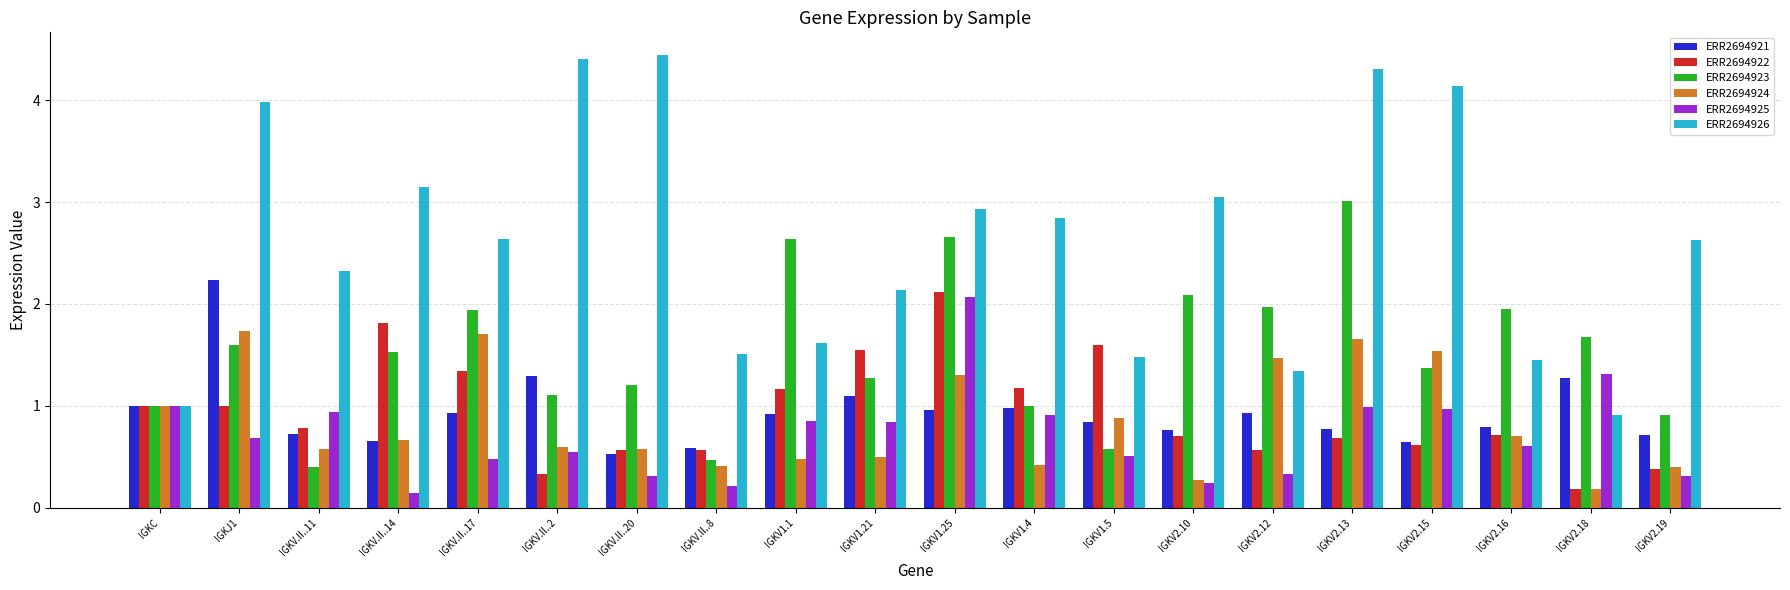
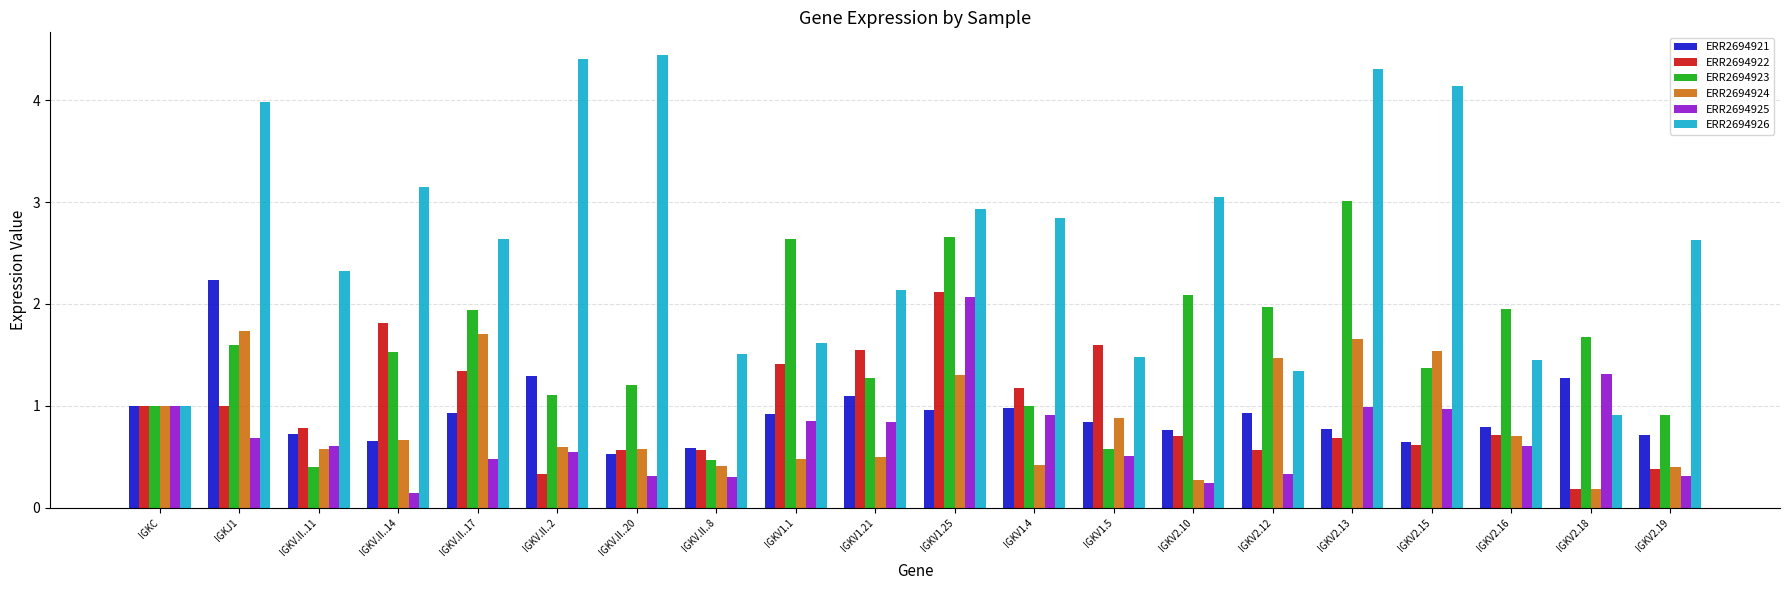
  {
    "ERR2694921": {
      "IGKC": 1.00,
      "IGKJ1": 2.24,
      "IGKV.II..11": 0.72,
      "IGKV.II..14": 0.65,
      "IGKV.II..17": 0.93,
      "IGKV.II..2": 1.29,
      "IGKV.II..20": 0.53,
      "IGKV.II..8": 0.59,
      "IGKV1.1": 0.92,
      "IGKV1.21": 1.09,
      "IGKV1.25": 0.96,
      "IGKV1.4": 0.97,
      "IGKV1.5": 0.84,
      "IGKV2.10": 0.76,
      "IGKV2.12": 0.93,
      "IGKV2.13": 0.78,
      "IGKV2.15": 0.64,
      "IGKV2.16": 0.79,
      "IGKV2.18": 1.28,
      "IGKV2.19": 0.72
    },
    "ERR2694922": {
      "IGKC": 1.00,
      "IGKJ1": 1.00,
      "IGKV.II..11": 0.78,
      "IGKV.II..14": 1.81,
      "IGKV.II..17": 1.34,
      "IGKV.II..2": 0.33,
      "IGKV.II..20": 0.57,
      "IGKV.II..8": 0.57,
-     "IGKV1.1": 1.17,
+     "IGKV1.1": 1.41,
      "IGKV1.21": 1.55,
      "IGKV1.25": 2.12,
      "IGKV1.4": 1.18,
      "IGKV1.5": 1.60,
      "IGKV2.10": 0.70,
      "IGKV2.12": 0.57,
      "IGKV2.13": 0.68,
      "IGKV2.15": 0.62,
      "IGKV2.16": 0.71,
      "IGKV2.18": 0.19,
      "IGKV2.19": 0.38
    },
    "ERR2694923": {
      "IGKC": 1.00,
      "IGKJ1": 1.60,
      "IGKV.II..11": 0.40,
      "IGKV.II..14": 1.53,
      "IGKV.II..17": 1.94,
      "IGKV.II..2": 1.11,
      "IGKV.II..20": 1.20,
      "IGKV.II..8": 0.47,
      "IGKV1.1": 2.64,
      "IGKV1.21": 1.28,
      "IGKV1.25": 2.66,
      "IGKV1.4": 0.99,
      "IGKV1.5": 0.58,
      "IGKV2.10": 2.09,
      "IGKV2.12": 1.97,
      "IGKV2.13": 3.01,
      "IGKV2.15": 1.38,
      "IGKV2.16": 1.95,
      "IGKV2.18": 1.68,
      "IGKV2.19": 0.91
    },
    "ERR2694924": {
      "IGKC": 1.00,
      "IGKJ1": 1.74,
      "IGKV.II..11": 0.58,
      "IGKV.II..14": 0.66,
      "IGKV.II..17": 1.70,
      "IGKV.II..2": 0.60,
      "IGKV.II..20": 0.58,
      "IGKV.II..8": 0.41,
      "IGKV1.1": 0.48,
      "IGKV1.21": 0.49,
      "IGKV1.25": 1.30,
      "IGKV1.4": 0.41,
      "IGKV1.5": 0.88,
      "IGKV2.10": 0.27,
      "IGKV2.12": 1.47,
      "IGKV2.13": 1.65,
      "IGKV2.15": 1.54,
      "IGKV2.16": 0.70,
      "IGKV2.18": 0.18,
      "IGKV2.19": 0.40
    },
    "ERR2694925": {
      "IGKC": 1.00,
      "IGKJ1": 0.69,
-     "IGKV.II..11": 0.94,
+     "IGKV.II..11": 0.61,
      "IGKV.II..14": 0.14,
      "IGKV.II..17": 0.48,
      "IGKV.II..2": 0.55,
      "IGKV.II..20": 0.31,
-     "IGKV.II..8": 0.22,
+     "IGKV.II..8": 0.30,
      "IGKV1.1": 0.85,
      "IGKV1.21": 0.84,
      "IGKV1.25": 2.07,
      "IGKV1.4": 0.91,
      "IGKV1.5": 0.51,
      "IGKV2.10": 0.24,
      "IGKV2.12": 0.33,
      "IGKV2.13": 0.99,
      "IGKV2.15": 0.97,
      "IGKV2.16": 0.61,
      "IGKV2.18": 1.31,
      "IGKV2.19": 0.31
    },
    "ERR2694926": {
      "IGKC": 1.00,
      "IGKJ1": 3.99,
      "IGKV.II..11": 2.32,
      "IGKV.II..14": 3.15,
      "IGKV.II..17": 2.63,
      "IGKV.II..2": 4.41,
      "IGKV.II..20": 4.44,
      "IGKV.II..8": 1.51,
      "IGKV1.1": 1.62,
      "IGKV1.21": 2.14,
      "IGKV1.25": 2.93,
      "IGKV1.4": 2.85,
      "IGKV1.5": 1.48,
      "IGKV2.10": 3.05,
      "IGKV2.12": 1.35,
      "IGKV2.13": 4.31,
      "IGKV2.15": 4.14,
      "IGKV2.16": 1.45,
      "IGKV2.18": 0.91,
      "IGKV2.19": 2.63
    }
  }
